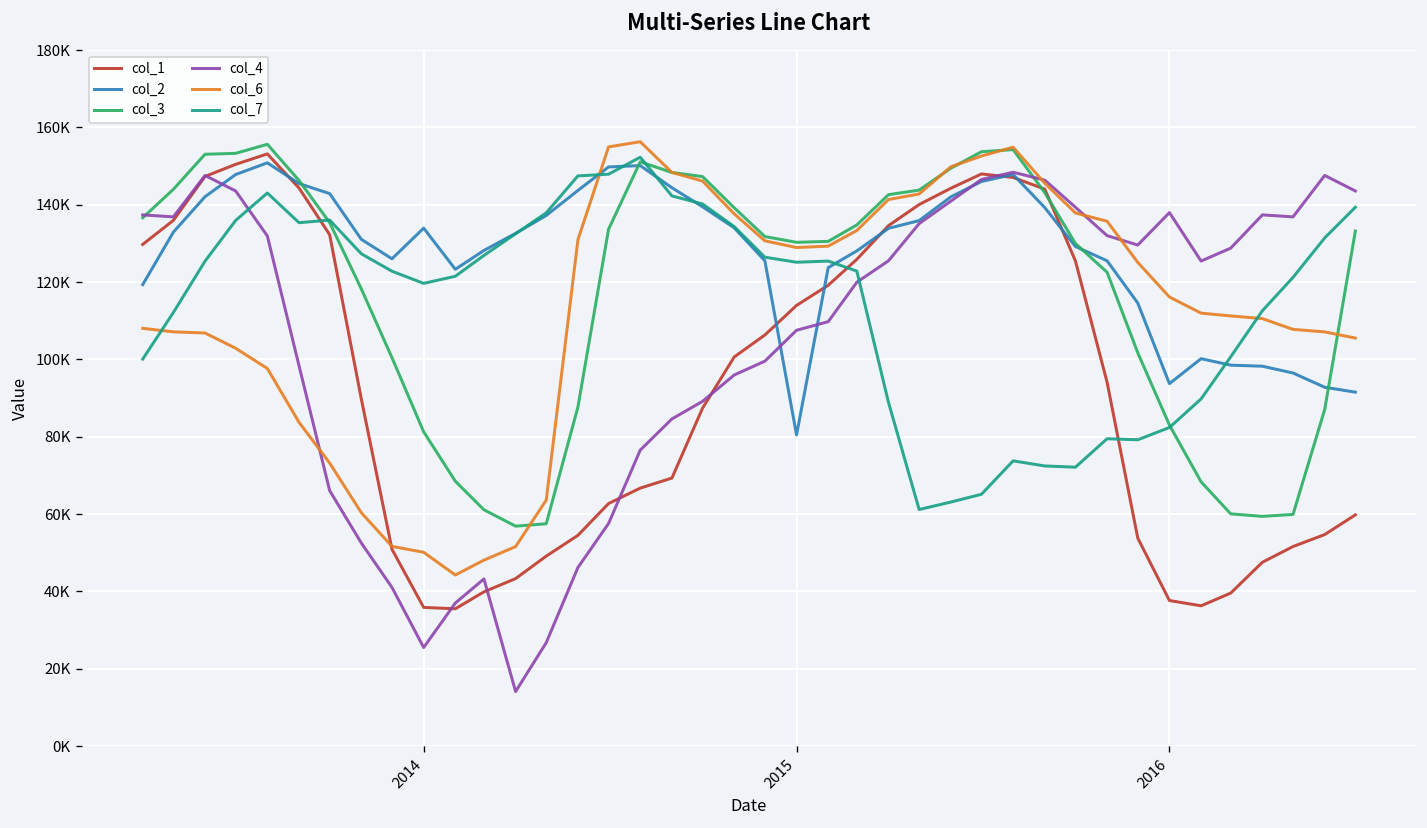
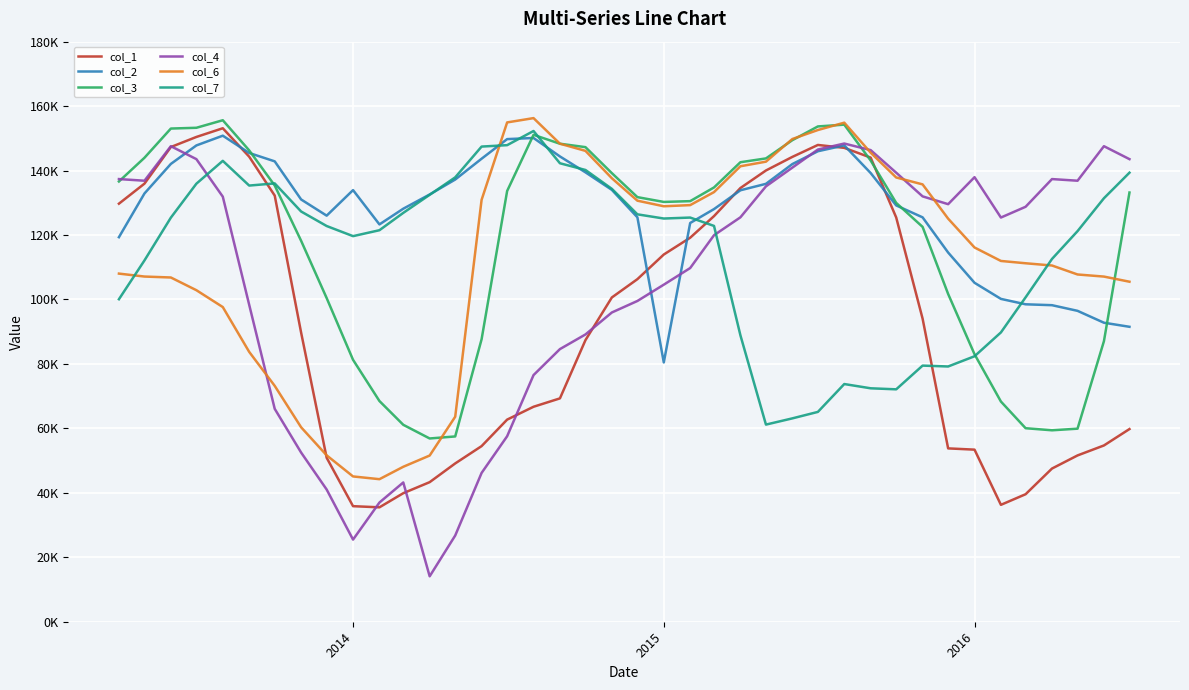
  {
    "col_1": {
      "2014": 36000,
      "2015": 114000,
-     "2016": 38000
+     "2016": 53000
    },
    "col_2": {
      "2014": 134000,
      "2015": 80000,
-     "2016": 94000
+     "2016": 105000
    },
    "col_4": {
      "2014": 25000,
-     "2015": 108000,
+     "2015": 105000,
      "2016": 138000
    },
    "col_6": {
-     "2014": 50000,
+     "2014": 45000,
      "2015": 129000,
      "2016": 116000
    }
  }
